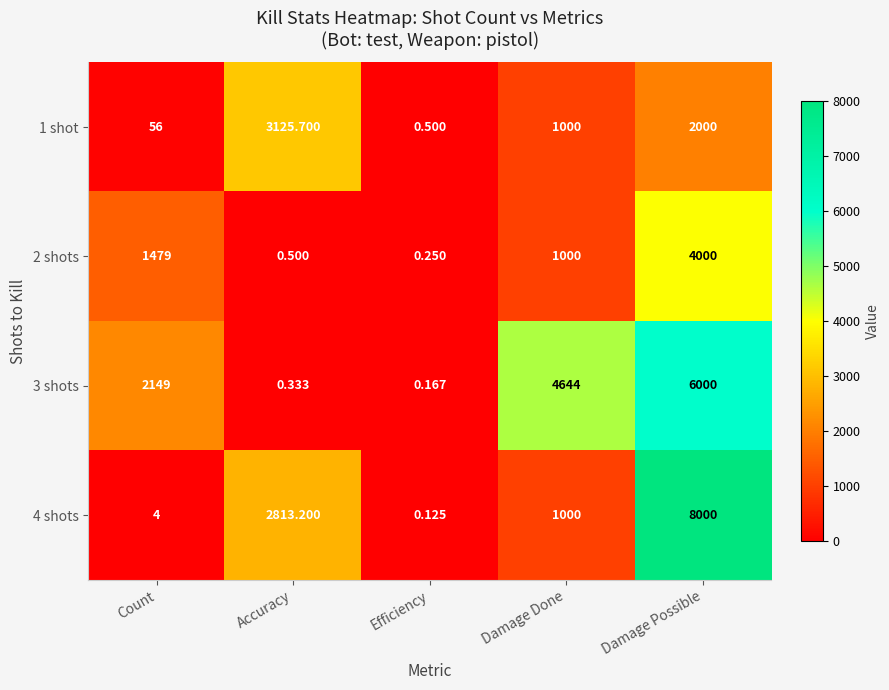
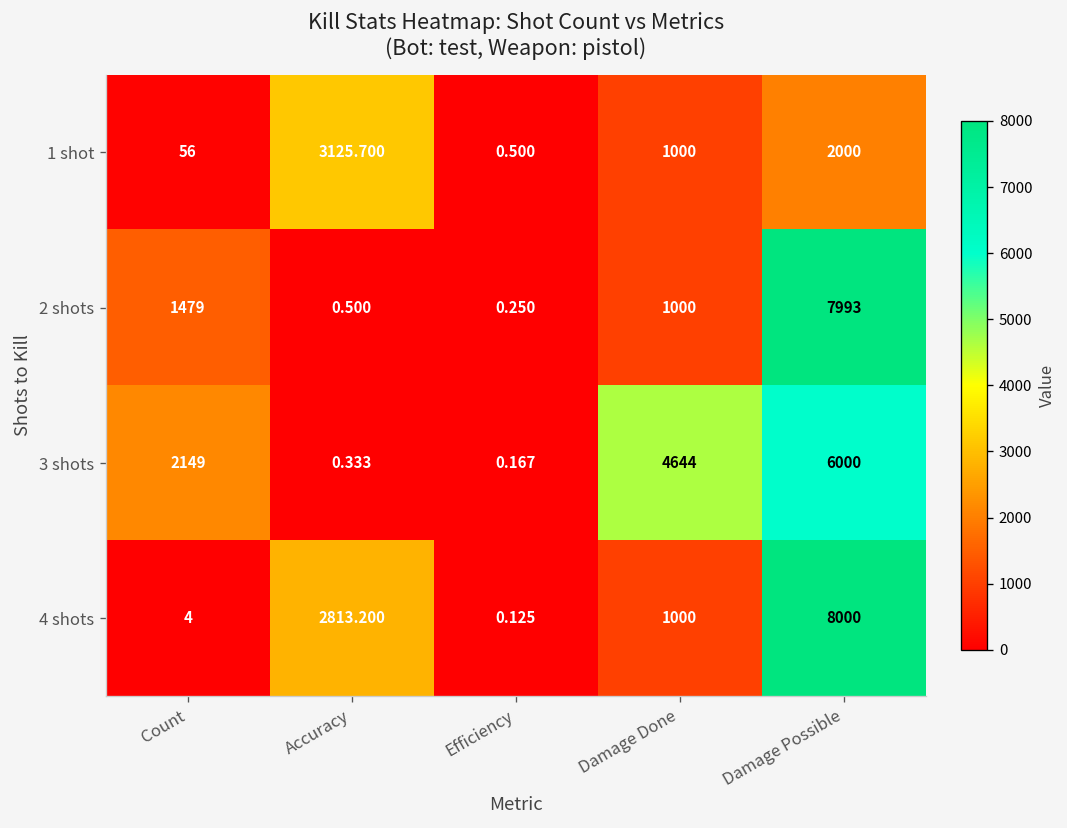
  {
    "1 shot": {
      "Count": 56,
      "Accuracy": 3125.700,
      "Efficiency": 0.500,
      "Damage Done": 1000,
      "Damage Possible": 2000
    },
    "2 shots": {
      "Count": 1479,
      "Accuracy": 0.500,
      "Efficiency": 0.250,
      "Damage Done": 1000,
-     "Damage Possible": 4000
+     "Damage Possible": 7993
    },
    "3 shots": {
      "Count": 2149,
      "Accuracy": 0.333,
      "Efficiency": 0.167,
      "Damage Done": 4644,
      "Damage Possible": 6000
    },
    "4 shots": {
      "Count": 4,
      "Accuracy": 2813.200,
      "Efficiency": 0.125,
      "Damage Done": 1000,
      "Damage Possible": 8000
    }
  }
